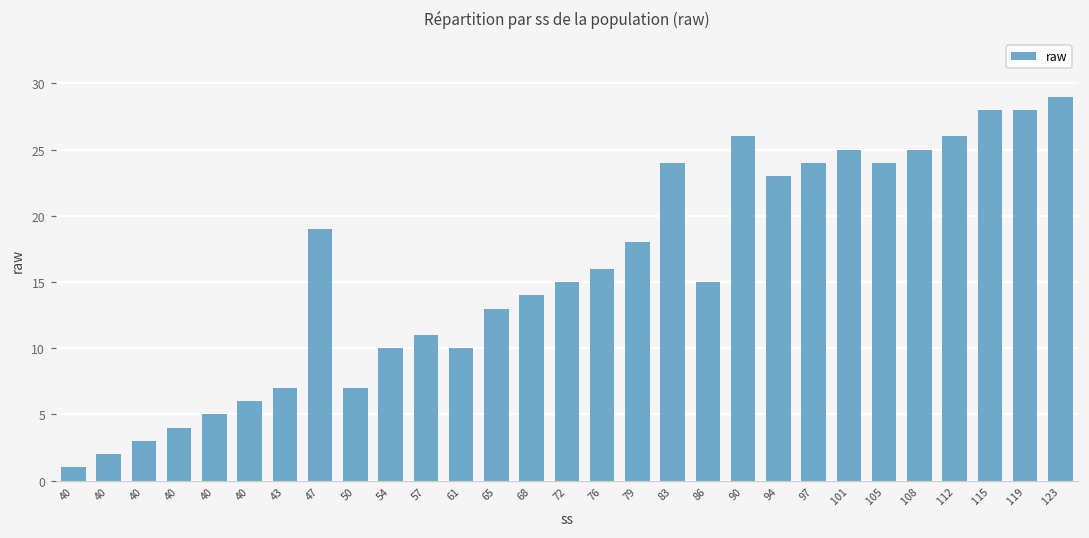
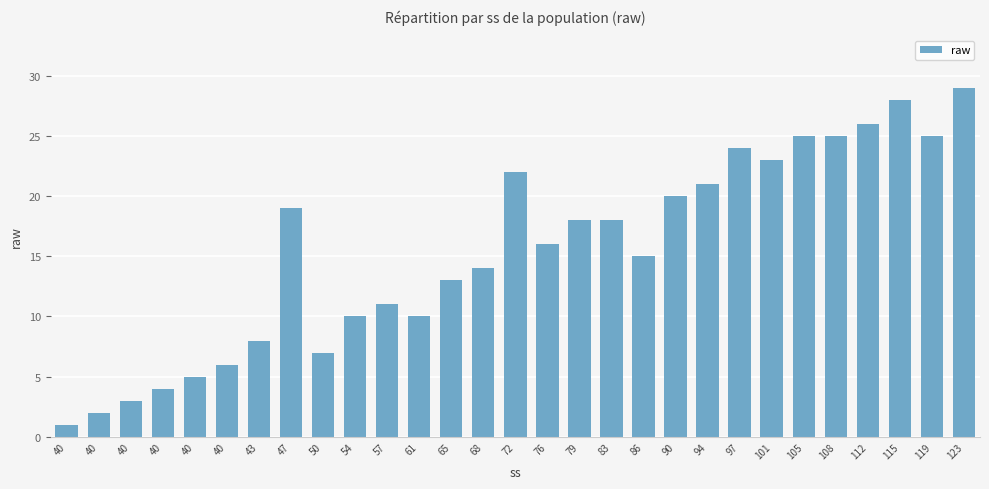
  {
-   "43": 7,
+   "43": 8,
    "47": 19,
    "50": 7,
    "54": 10,
    "57": 11,
    "61": 10,
    "65": 13,
    "68": 14,
-   "72": 15,
+   "72": 22,
    "76": 16,
    "79": 18,
-   "83": 24,
+   "83": 18,
    "86": 15,
-   "90": 26,
-   "94": 23,
+   "90": 20,
+   "94": 21,
    "97": 24,
-   "101": 25,
-   "105": 24,
+   "101": 23,
+   "105": 25,
    "108": 25,
    "112": 26,
    "115": 28,
-   "119": 28,
+   "119": 25,
    "123": 29
  }
